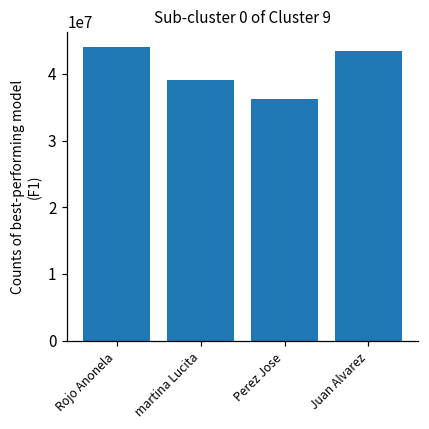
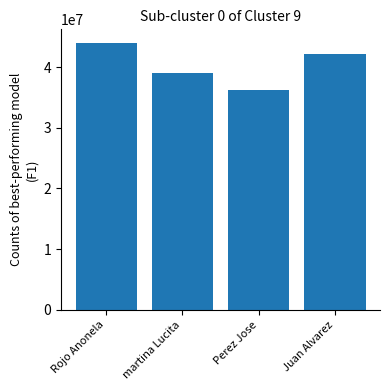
  {
    "Rojo Anonela": 44000000,
    "martina Lucita": 39000000,
    "Perez Jose": 36000000,
-   "Juan Alvarez": 43000000
+   "Juan Alvarez": 42000000
  }
